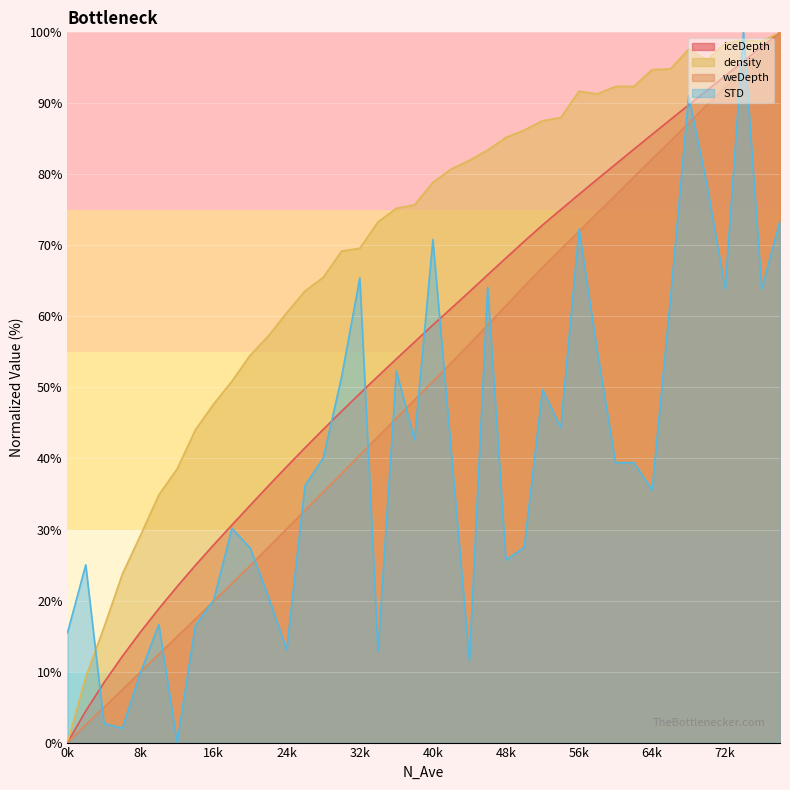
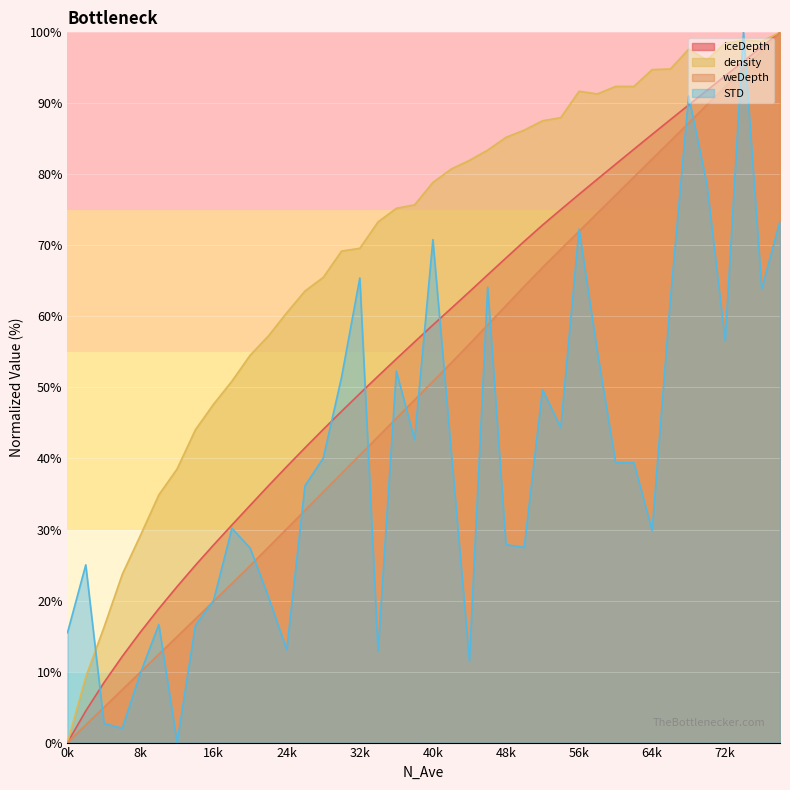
  {
    "STD": {
      "0k": "15%",
      "24k": "13%",
      "32k": "65%",
      "40k": "71%",
-     "48k": "26%",
-     "64k": "36%",
-     "72k": "64%"
+     "48k": "28%",
+     "64k": "30%",
+     "72k": "57%"
    }
  }
